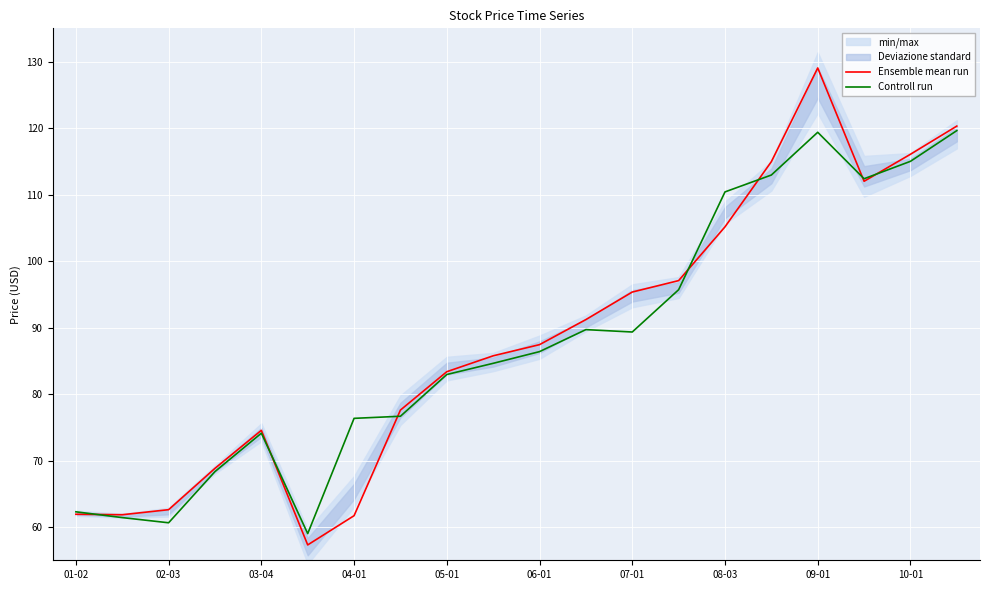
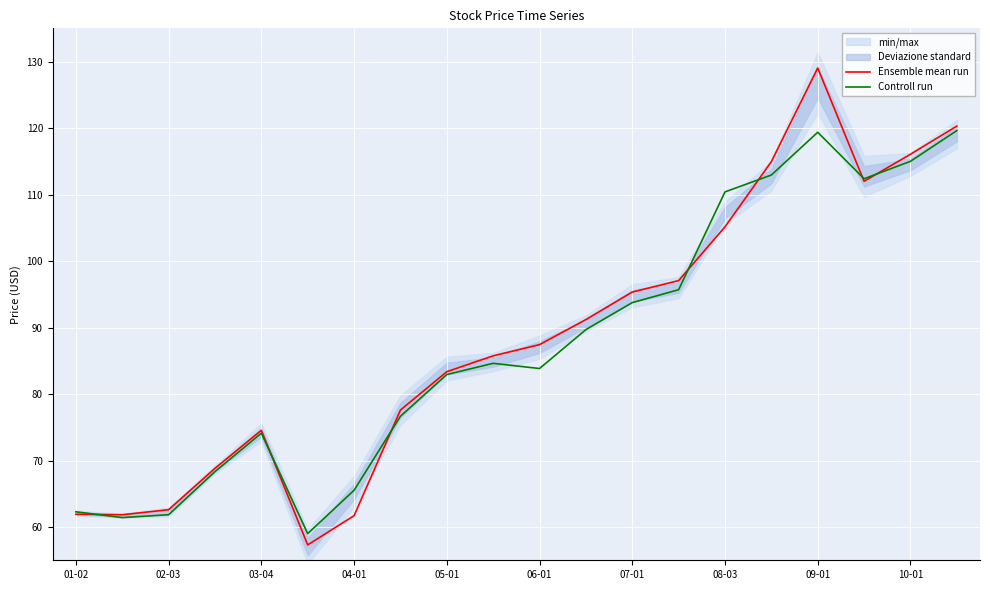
  {
    "Ensemble mean run": {
      "03-04": 75,
      "04-01": 62,
      "05-01": 83,
      "06-01": 87,
      "08-03": 105
    },
    "Controll run": {
-     "02-03": 61,
+     "02-03": 62,
      "03-04": 74,
-     "04-01": 76,
+     "04-01": 66,
      "05-01": 83,
-     "06-01": 86,
-     "07-01": 89,
+     "06-01": 84,
+     "07-01": 94,
      "08-03": 110,
      "09-01": 119
    }
  }
